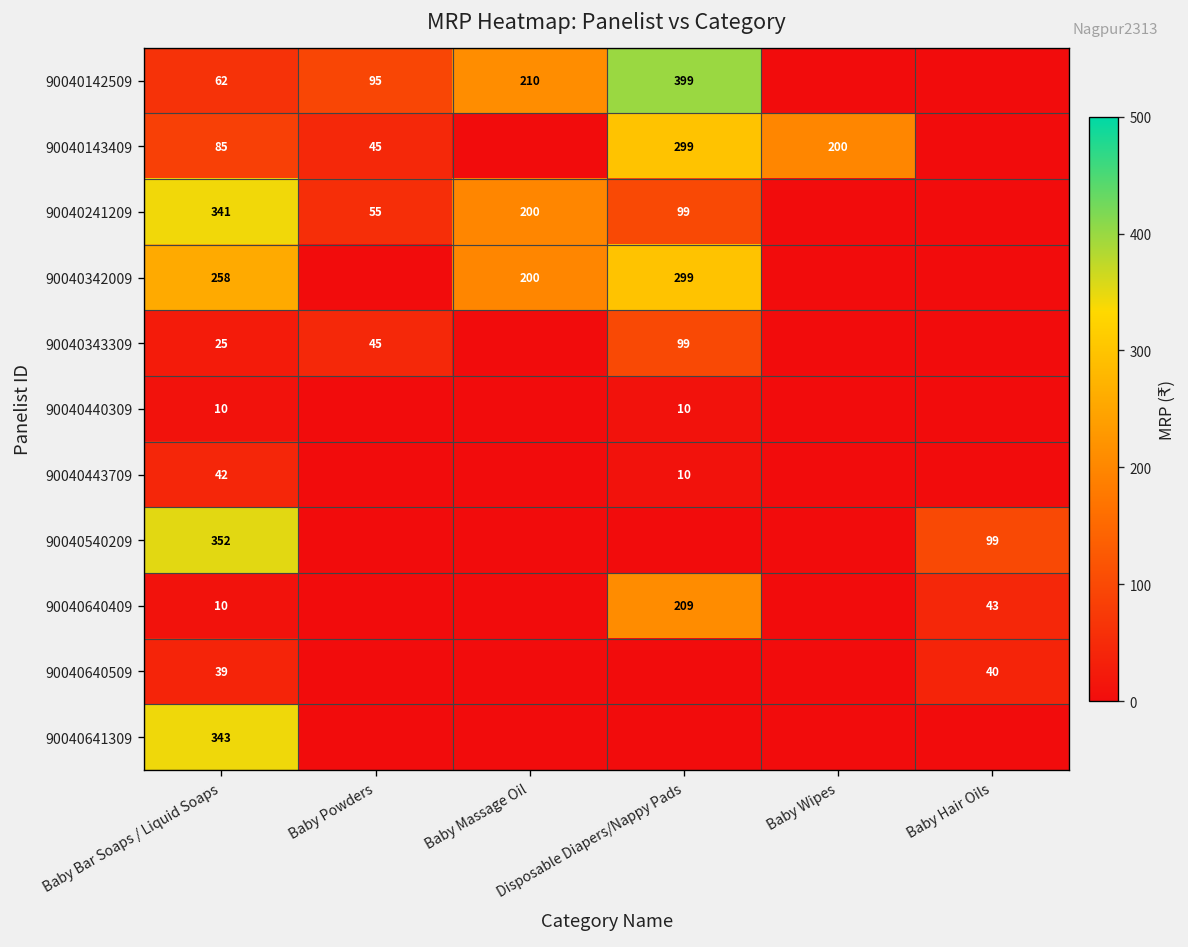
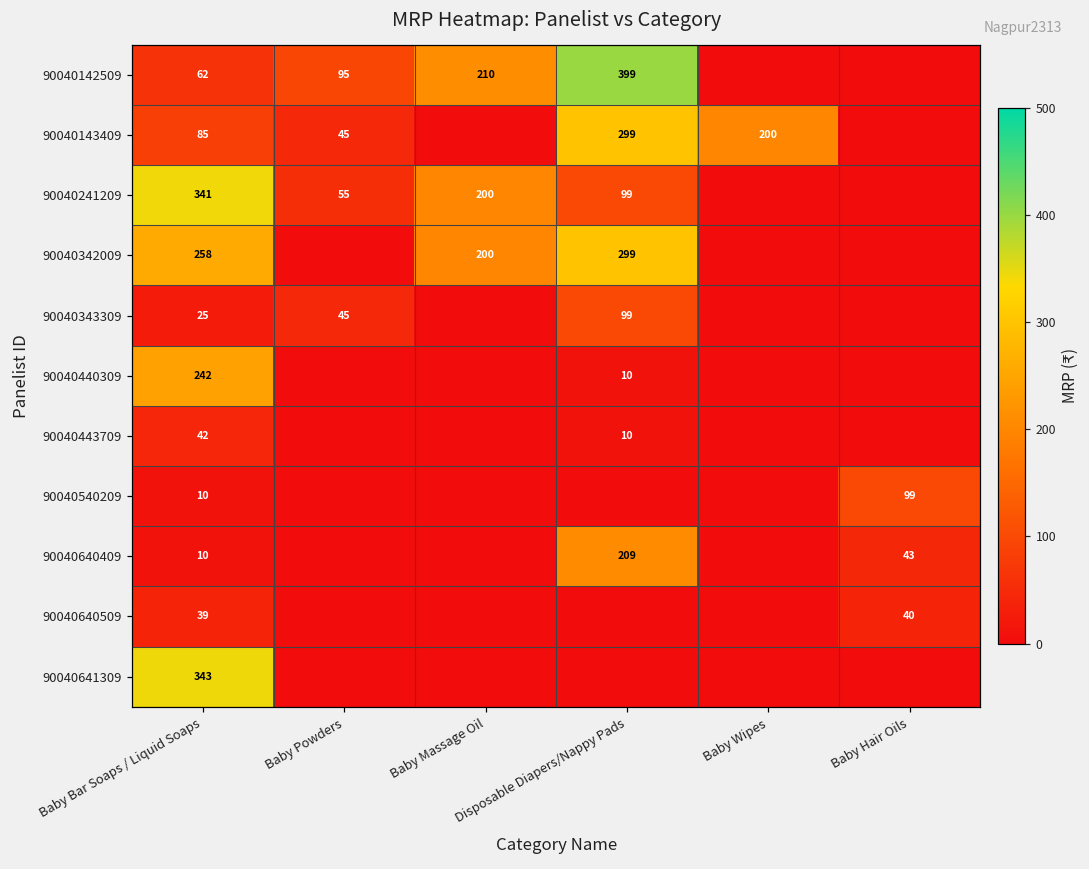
  {
    "90040142509": {
      "Baby Bar Soaps / Liquid Soaps": 62,
      "Baby Powders": 95,
      "Baby Massage Oil": 210,
      "Disposable Diapers/Nappy Pads": 399
    },
    "90040143409": {
      "Baby Bar Soaps / Liquid Soaps": 85,
      "Baby Powders": 45,
      "Disposable Diapers/Nappy Pads": 299,
      "Baby Wipes": 200
    },
    "90040241209": {
      "Baby Bar Soaps / Liquid Soaps": 341,
      "Baby Powders": 55,
      "Baby Massage Oil": 200,
      "Disposable Diapers/Nappy Pads": 99
    },
    "90040342009": {
      "Baby Bar Soaps / Liquid Soaps": 258,
      "Baby Massage Oil": 200,
      "Disposable Diapers/Nappy Pads": 299
    },
    "90040343309": {
      "Baby Bar Soaps / Liquid Soaps": 25,
      "Baby Powders": 45,
      "Disposable Diapers/Nappy Pads": 99
    },
    "90040440309": {
-     "Baby Bar Soaps / Liquid Soaps": 10,
+     "Baby Bar Soaps / Liquid Soaps": 242,
      "Disposable Diapers/Nappy Pads": 10
    },
    "90040443709": {
      "Baby Bar Soaps / Liquid Soaps": 42,
      "Disposable Diapers/Nappy Pads": 10
    },
    "90040540209": {
-     "Baby Bar Soaps / Liquid Soaps": 352,
+     "Baby Bar Soaps / Liquid Soaps": 10,
      "Baby Hair Oils": 99
    },
    "90040640409": {
      "Baby Bar Soaps / Liquid Soaps": 10,
      "Disposable Diapers/Nappy Pads": 209,
      "Baby Hair Oils": 43
    },
    "90040640509": {
      "Baby Bar Soaps / Liquid Soaps": 39,
      "Baby Hair Oils": 40
    },
    "90040641309": {
      "Baby Bar Soaps / Liquid Soaps": 343
    }
  }
